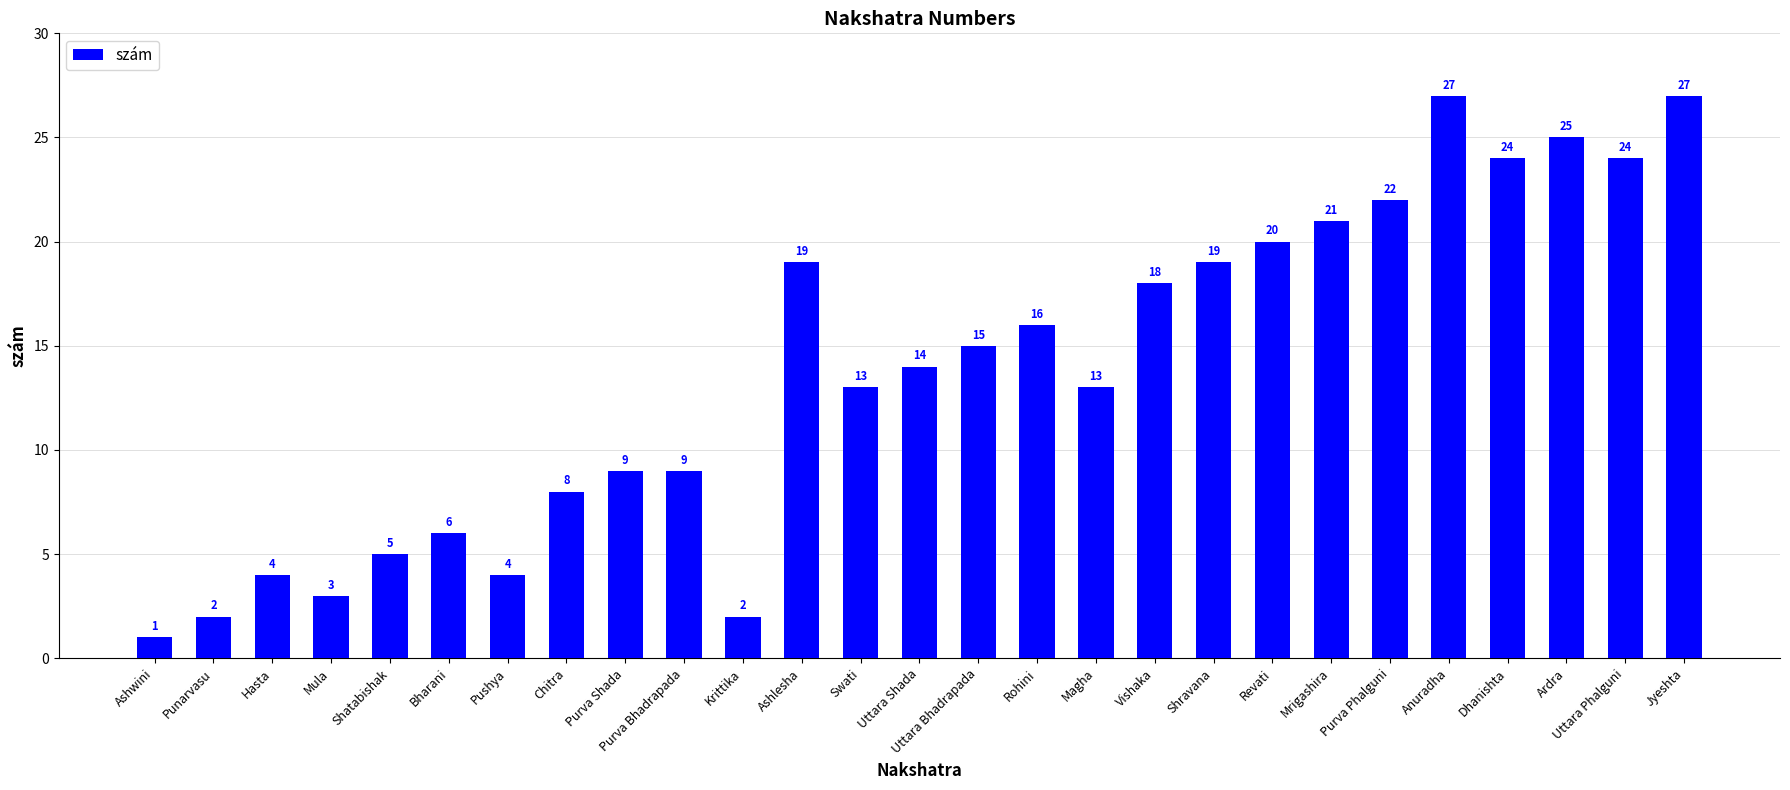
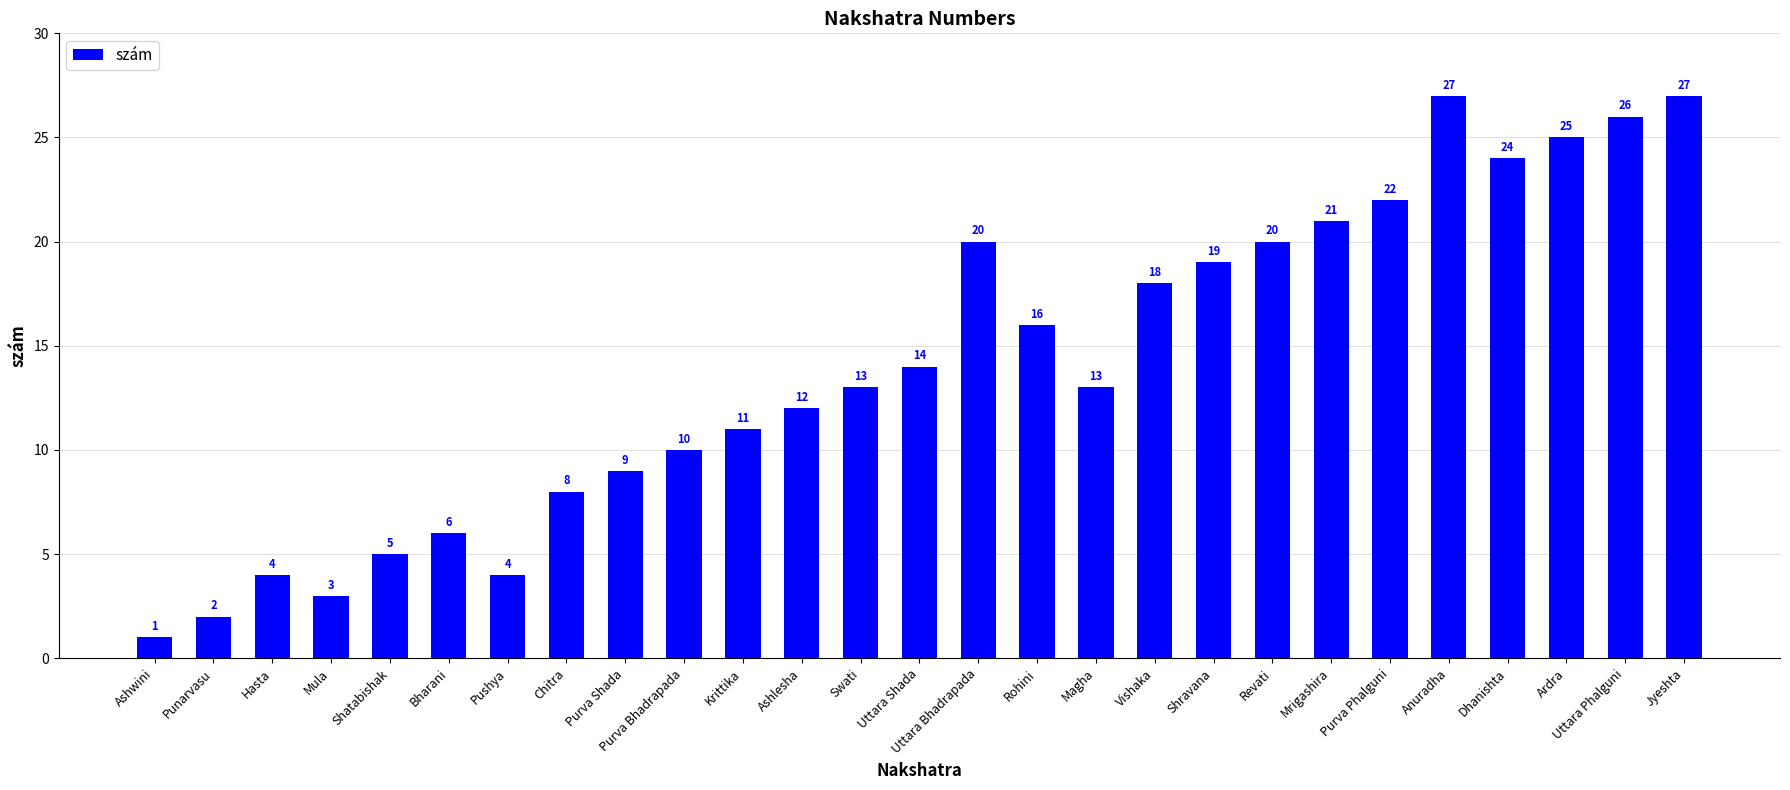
  {
    "Ashwini": 1,
    "Punarvasu": 2,
    "Hasta": 4,
    "Mula": 3,
    "Shatabishak": 5,
    "Bharani": 6,
    "Pushya": 4,
    "Chitra": 8,
    "Purva Shada": 9,
-   "Purva Bhadrapada": 9,
-   "Krittika": 2,
-   "Ashlesha": 19,
+   "Purva Bhadrapada": 10,
+   "Krittika": 11,
+   "Ashlesha": 12,
    "Swati": 13,
    "Uttara Shada": 14,
-   "Uttara Bhadrapada": 15,
+   "Uttara Bhadrapada": 20,
    "Rohini": 16,
    "Magha": 13,
    "Vishaka": 18,
    "Shravana": 19,
    "Revati": 20,
    "Mrigashira": 21,
    "Purva Phalguni": 22,
    "Anuradha": 27,
    "Dhanishta": 24,
    "Ardra": 25,
-   "Uttara Phalguni": 24,
+   "Uttara Phalguni": 26,
    "Jyeshta": 27
  }
